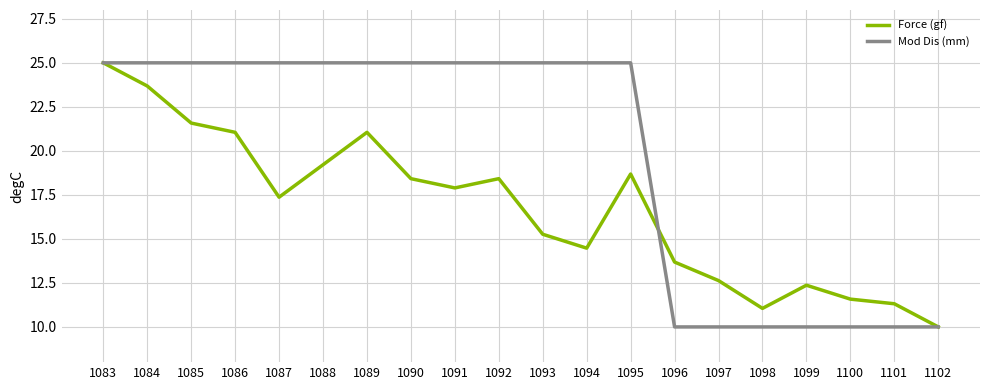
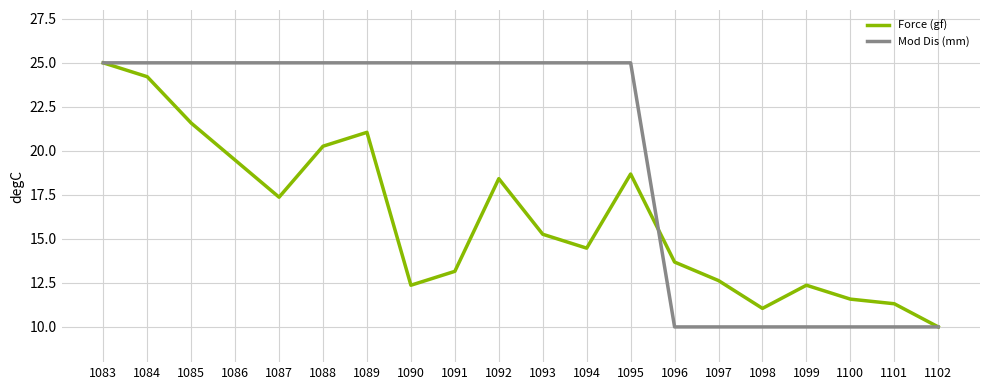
  {
    "Force (gf)": {
-     "1084": 23.7,
+     "1084": 24.2,
      "1085": 21.6,
-     "1086": 21.1,
+     "1086": 19.5,
      "1087": 17.4,
-     "1088": 19.2,
+     "1088": 20.3,
      "1089": 21.1,
-     "1090": 18.4,
-     "1091": 17.9,
+     "1090": 12.4,
+     "1091": 13.2,
      "1092": 18.4,
      "1093": 15.3,
      "1094": 14.5,
      "1095": 18.7,
      "1096": 13.7,
      "1097": 12.6,
      "1098": 11.1,
      "1099": 12.4,
      "1100": 11.6,
      "1101": 11.3
    },
    "Mod Dis (mm)": {
      "1084": 25.0,
      "1085": 25.0,
      "1086": 25.0,
      "1087": 25.0,
      "1088": 25.0,
      "1089": 25.0,
      "1090": 25.0,
      "1091": 25.0,
      "1092": 25.0,
      "1093": 25.0,
      "1094": 25.0,
      "1095": 25.0,
      "1096": 10.0,
      "1097": 10.0,
      "1098": 10.0,
      "1099": 10.0,
      "1100": 10.0,
      "1101": 10.0
    }
  }
